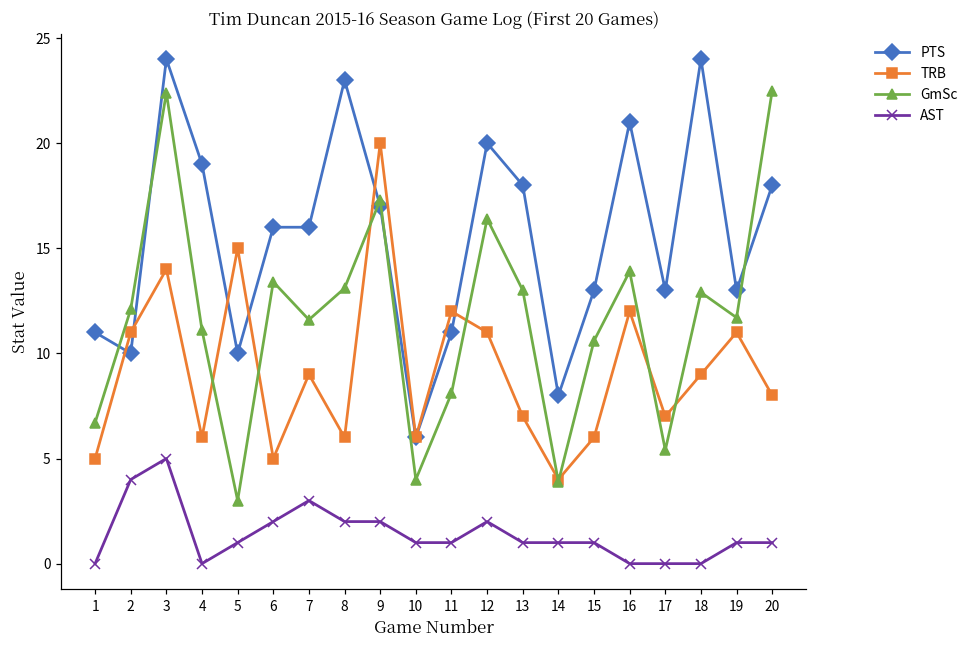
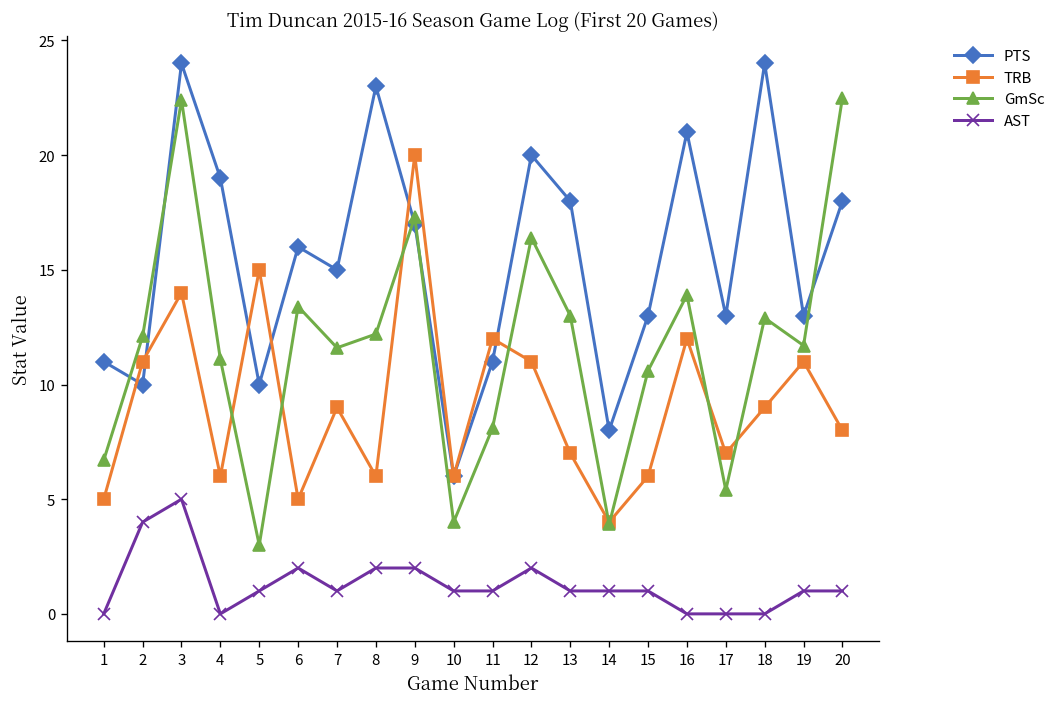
  {
    "PTS": {
      "1": 11,
      "2": 10,
      "3": 24,
      "4": 19,
      "5": 10,
      "6": 16,
-     "7": 16,
+     "7": 15,
      "8": 23,
      "9": 17,
      "11": 11,
      "12": 20,
      "13": 18,
      "14": 8,
      "15": 13,
      "16": 21,
      "17": 13,
      "18": 24,
      "19": 13,
      "20": 18
    },
    "TRB": {
      "1": 5.0,
      "2": 11.0,
      "3": 14.0,
      "4": 6.0,
      "5": 15.0,
      "6": 5.0,
      "7": 9.0,
      "8": 6.0,
      "9": 20.0,
      "11": 12.0,
      "12": 11.0,
      "13": 7.0,
      "15": 6.0,
      "16": 12.0,
      "17": 7.0,
      "18": 9.0,
      "19": 11.0,
      "20": 8.0
    },
    "GmSc": {
      "1": 6.7,
      "2": 12.1,
      "3": 22.4,
      "4": 11.1,
      "5": 3.0,
      "6": 13.4,
      "7": 11.6,
-     "8": 13.1,
+     "8": 12.2,
      "9": 17.3,
      "10": 4.0,
      "11": 8.1,
      "12": 16.4,
      "13": 13.0,
      "15": 10.6,
      "16": 13.9,
      "17": 5.4,
      "18": 12.9,
      "19": 11.7,
      "20": 22.5
    },
    "AST": {
      "1": 0,
      "2": 4,
      "3": 5,
      "4": 0,
      "5": 1,
      "6": 2,
-     "7": 3,
+     "7": 1,
      "8": 2,
      "9": 2,
      "10": 1,
      "11": 1,
      "12": 2,
      "13": 1,
      "14": 1,
      "15": 1,
      "16": 0,
      "17": 0,
      "18": 0,
      "19": 1,
      "20": 1
    }
  }
